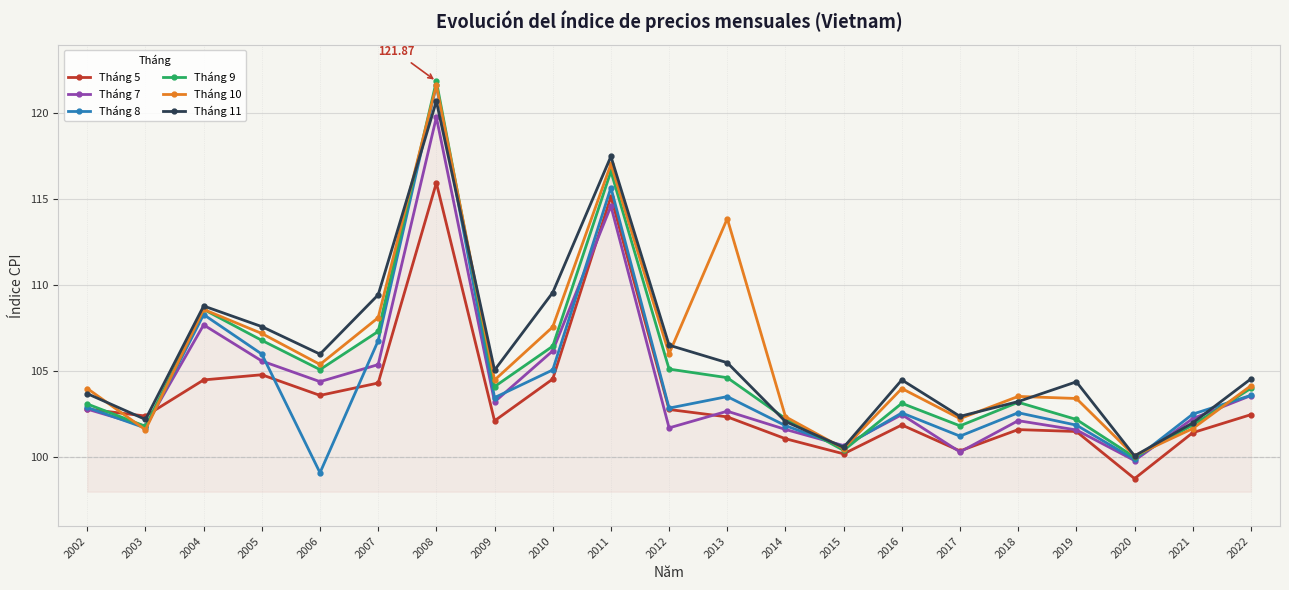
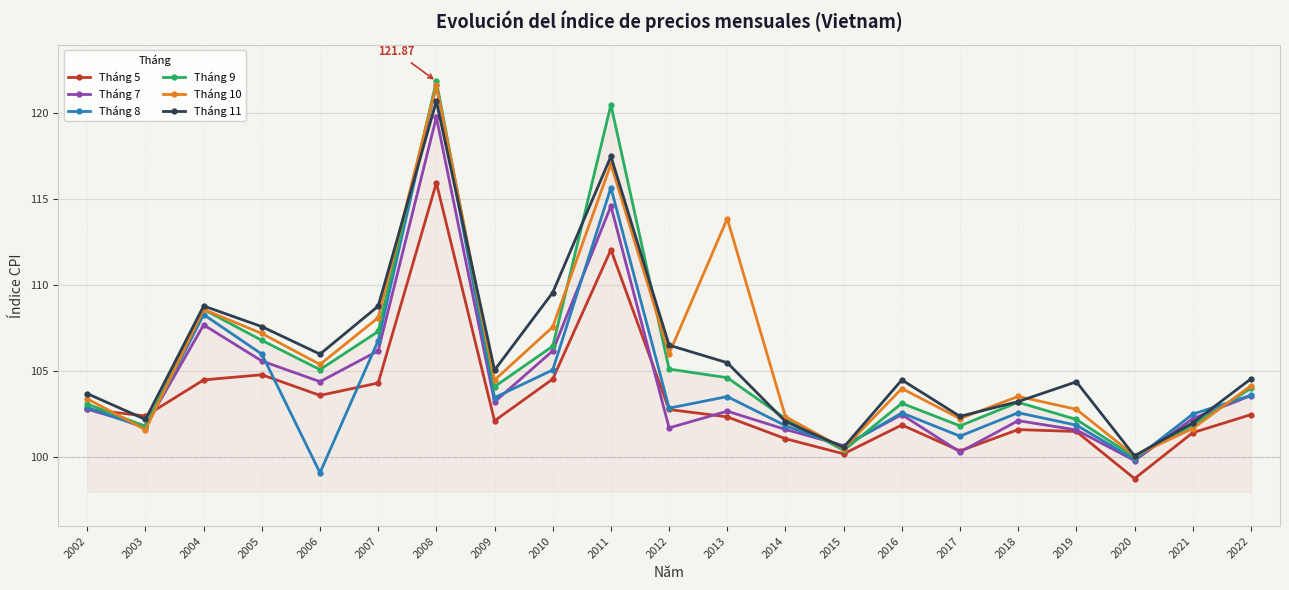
  {
    "Tháng 5": {
      "2003": 102.4,
      "2004": 104.5,
      "2005": 104.8,
      "2006": 103.6,
      "2007": 104.3,
      "2008": 116.0,
      "2009": 102.1,
      "2010": 104.6,
-     "2011": 115.2,
+     "2011": 112.1,
      "2013": 102.4,
      "2014": 101.1,
      "2015": 100.2,
      "2016": 101.9,
      "2018": 101.6,
      "2020": 98.8,
      "2021": 101.4,
      "2022": 102.5
    },
    "Tháng 7": {
      "2004": 107.7,
      "2005": 105.6,
      "2006": 104.4,
-     "2007": 105.4,
+     "2007": 106.2,
      "2008": 119.8,
      "2009": 103.2,
      "2010": 106.2,
      "2011": 114.6,
      "2012": 101.7,
      "2013": 102.7,
      "2014": 101.6,
      "2018": 102.1,
      "2021": 102.3
    },
    "Tháng 8": {
      "2004": 108.3,
      "2005": 106.0,
      "2006": 99.1,
      "2007": 106.8,
      "2009": 103.5,
      "2010": 105.1,
      "2011": 115.7,
      "2013": 103.5,
      "2014": 101.8,
      "2017": 101.2,
      "2018": 102.6,
      "2019": 101.9,
      "2021": 102.5
    },
    "Tháng 9": {
      "2002": 103.1,
      "2005": 106.8,
      "2006": 105.1,
      "2007": 107.3,
      "2009": 104.1,
      "2010": 106.5,
-     "2011": 116.6,
+     "2011": 120.5,
      "2012": 105.1,
      "2013": 104.6,
      "2016": 103.1,
      "2017": 101.8,
      "2019": 102.2
    },
    "Tháng 10": {
-     "2002": 104.0,
+     "2002": 103.4,
      "2005": 107.2,
      "2006": 105.4,
      "2007": 108.1,
      "2009": 104.5,
      "2010": 107.6,
      "2011": 117.1,
      "2012": 106.0,
      "2013": 113.9,
      "2016": 104.0,
      "2018": 103.5,
-     "2019": 103.4,
+     "2019": 102.8,
      "2021": 101.7
    },
    "Tháng 11": {
      "2002": 103.7,
      "2003": 102.2,
      "2004": 108.8,
      "2005": 107.6,
      "2006": 106.0,
-     "2007": 109.5,
+     "2007": 108.8,
      "2008": 120.7,
      "2009": 105.1,
      "2010": 109.6,
      "2011": 117.5,
      "2012": 106.5,
      "2013": 105.5,
      "2014": 102.1,
      "2016": 104.5,
      "2019": 104.4,
      "2022": 104.6
    }
  }
